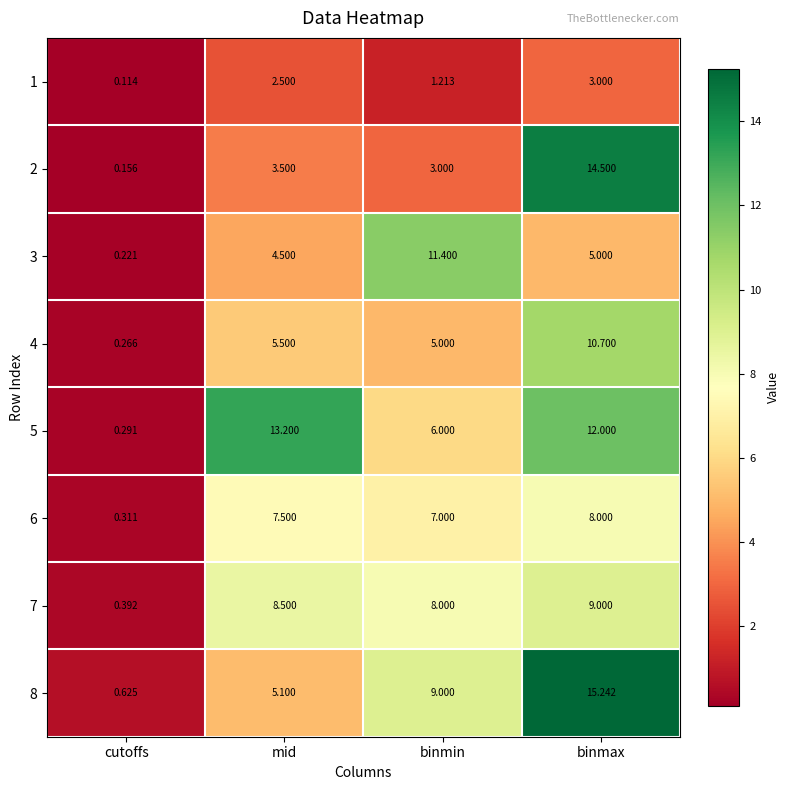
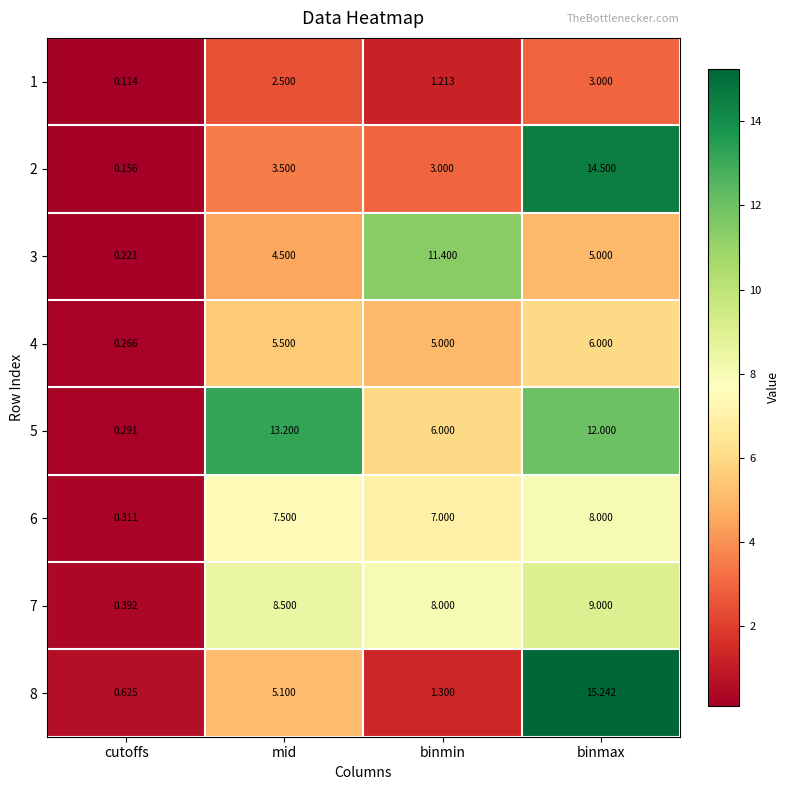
  {
    "1": {
      "cutoffs": 0.114,
      "mid": 2.500,
      "binmin": 1.213,
      "binmax": 3.000
    },
    "2": {
      "cutoffs": 0.156,
      "mid": 3.500,
      "binmin": 3.000,
      "binmax": 14.500
    },
    "3": {
      "cutoffs": 0.221,
      "mid": 4.500,
      "binmin": 11.400,
      "binmax": 5.000
    },
    "4": {
      "cutoffs": 0.266,
      "mid": 5.500,
      "binmin": 5.000,
-     "binmax": 10.700
+     "binmax": 6.000
    },
    "5": {
      "cutoffs": 0.291,
      "mid": 13.200,
      "binmin": 6.000,
      "binmax": 12.000
    },
    "6": {
      "cutoffs": 0.311,
      "mid": 7.500,
      "binmin": 7.000,
      "binmax": 8.000
    },
    "7": {
      "cutoffs": 0.392,
      "mid": 8.500,
      "binmin": 8.000,
      "binmax": 9.000
    },
    "8": {
      "cutoffs": 0.625,
      "mid": 5.100,
-     "binmin": 9.000,
+     "binmin": 1.300,
      "binmax": 15.242
    }
  }
